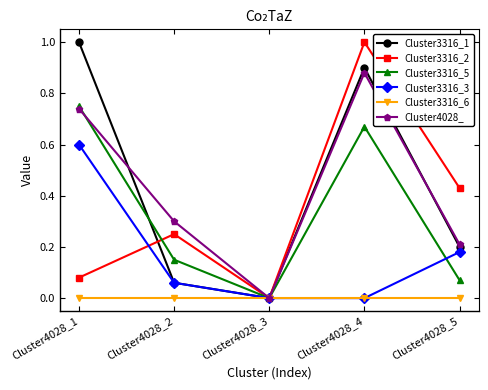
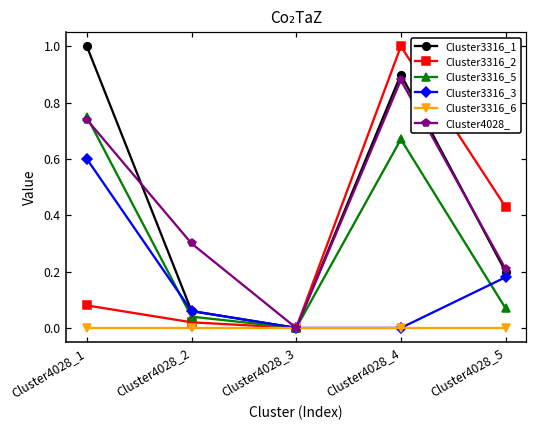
  {
    "Cluster3316_1": {
      "Cluster4028_1": 1.00,
      "Cluster4028_4": 0.90
    },
    "Cluster3316_2": {
      "Cluster4028_1": 0.08,
-     "Cluster4028_2": 0.25,
+     "Cluster4028_2": 0.02,
      "Cluster4028_4": 1.00,
      "Cluster4028_5": 0.43
    },
    "Cluster3316_5": {
      "Cluster4028_1": 0.75,
-     "Cluster4028_2": 0.15,
+     "Cluster4028_2": 0.04,
      "Cluster4028_4": 0.67,
      "Cluster4028_5": 0.07
    },
    "Cluster3316_3": {
      "Cluster4028_1": 0.60,
      "Cluster4028_5": 0.18
    },
    "Cluster3316_6": {
      "Cluster4028_1": 0.00,
      "Cluster4028_2": 0.00,
      "Cluster4028_5": 0.00
    },
    "Cluster4028_": {
      "Cluster4028_1": 0.74,
      "Cluster4028_2": 0.30,
      "Cluster4028_4": 0.88
    }
  }
